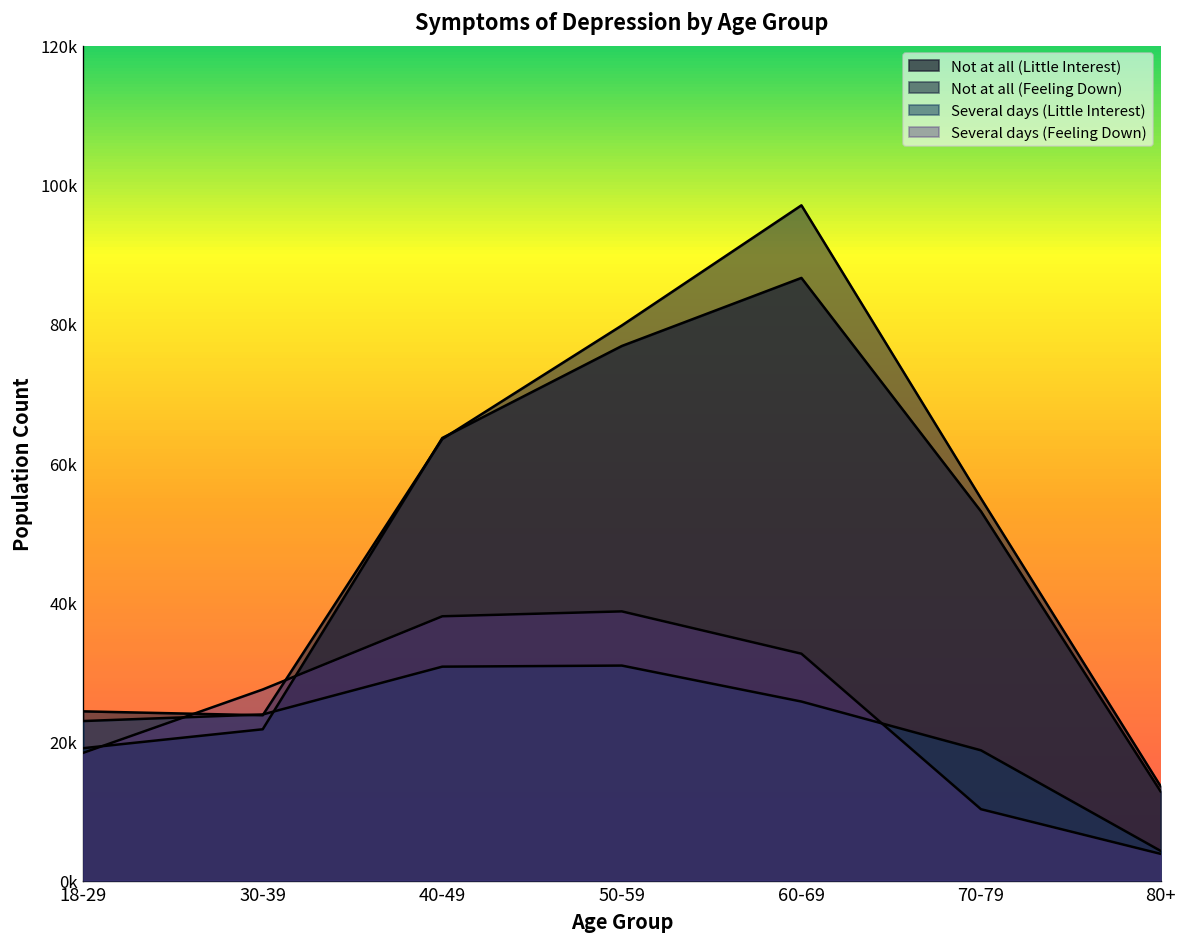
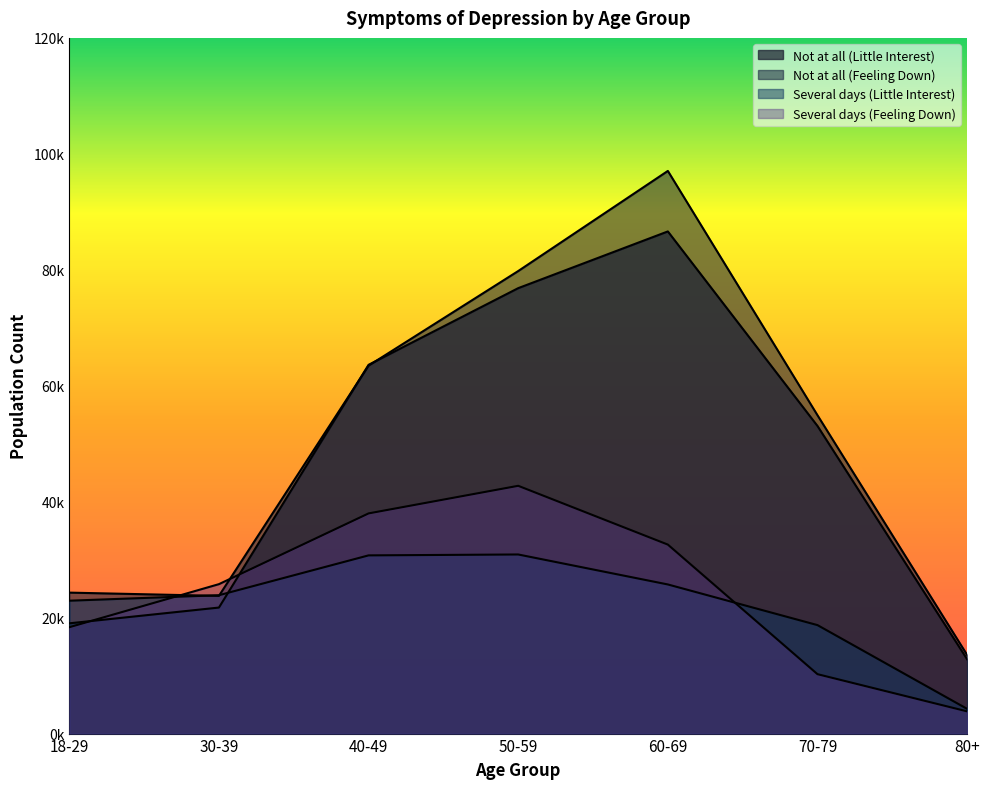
  {
    "Several days (Feeling Down)": {
      "18-29": 18000,
-     "30-39": 27000,
+     "30-39": 26000,
      "40-49": 38000,
-     "50-59": 39000,
+     "50-59": 43000,
      "60-69": 33000,
      "70-79": 10000
    }
  }
